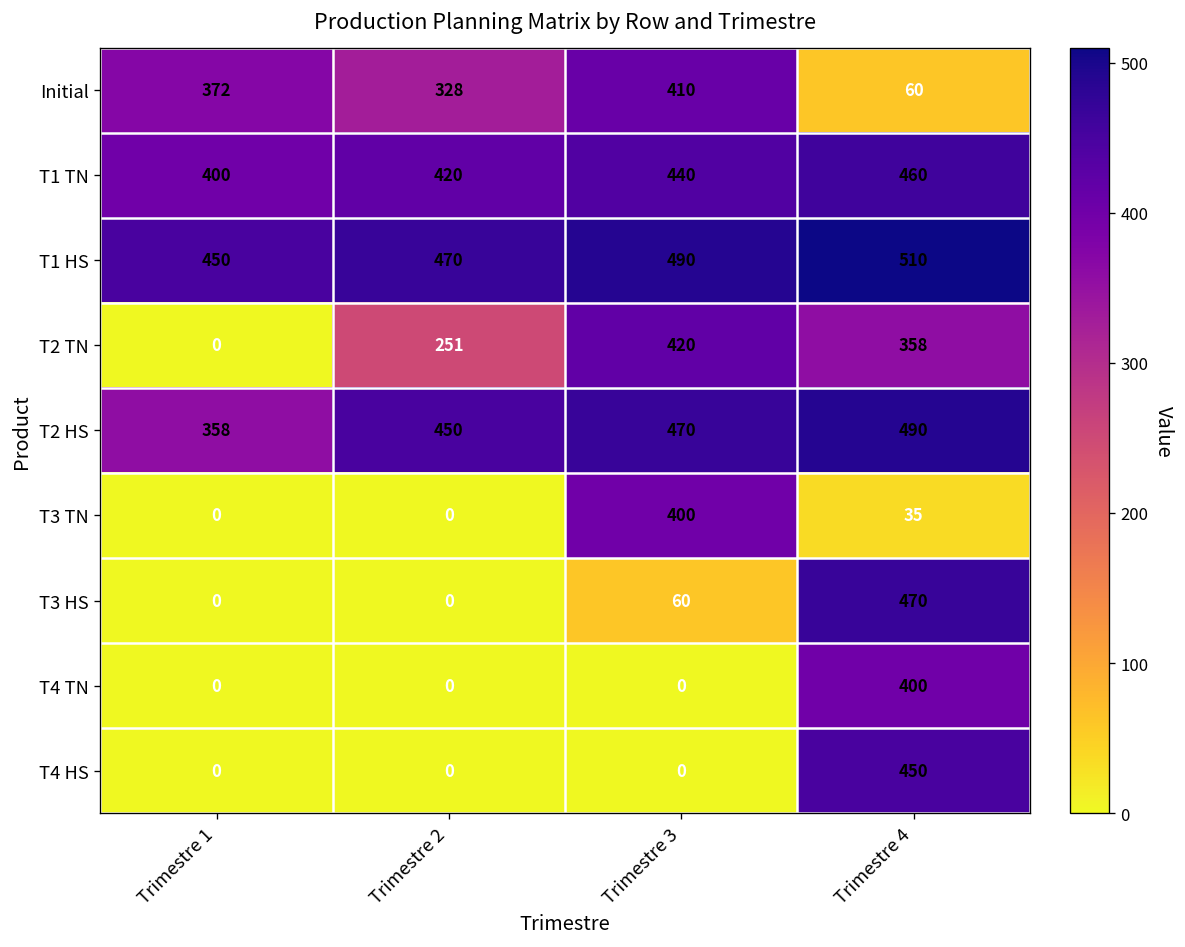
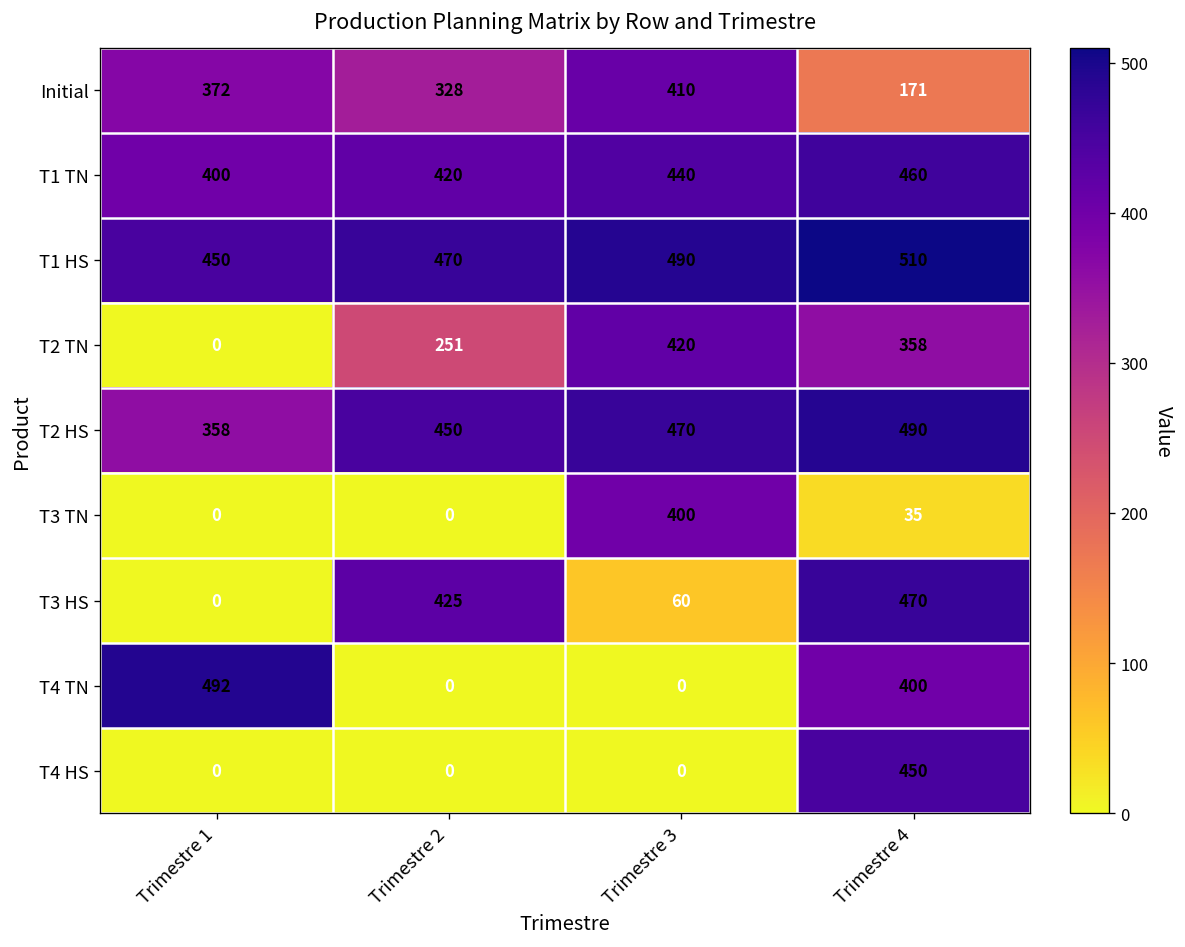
  {
    "Initial": {
      "Trimestre 1": 372,
      "Trimestre 2": 328,
      "Trimestre 3": 410,
-     "Trimestre 4": 60
+     "Trimestre 4": 171
    },
    "T1 TN": {
      "Trimestre 1": 400,
      "Trimestre 2": 420,
      "Trimestre 3": 440,
      "Trimestre 4": 460
    },
    "T1 HS": {
      "Trimestre 1": 450,
      "Trimestre 2": 470,
      "Trimestre 3": 490,
      "Trimestre 4": 510
    },
    "T2 TN": {
      "Trimestre 1": 0,
      "Trimestre 2": 251,
      "Trimestre 3": 420,
      "Trimestre 4": 358
    },
    "T2 HS": {
      "Trimestre 1": 358,
      "Trimestre 2": 450,
      "Trimestre 3": 470,
      "Trimestre 4": 490
    },
    "T3 TN": {
      "Trimestre 1": 0,
      "Trimestre 2": 0,
      "Trimestre 3": 400,
      "Trimestre 4": 35
    },
    "T3 HS": {
      "Trimestre 1": 0,
-     "Trimestre 2": 0,
+     "Trimestre 2": 425,
      "Trimestre 3": 60,
      "Trimestre 4": 470
    },
    "T4 TN": {
-     "Trimestre 1": 0,
+     "Trimestre 1": 492,
      "Trimestre 2": 0,
      "Trimestre 3": 0,
      "Trimestre 4": 400
    },
    "T4 HS": {
      "Trimestre 1": 0,
      "Trimestre 2": 0,
      "Trimestre 3": 0,
      "Trimestre 4": 450
    }
  }
